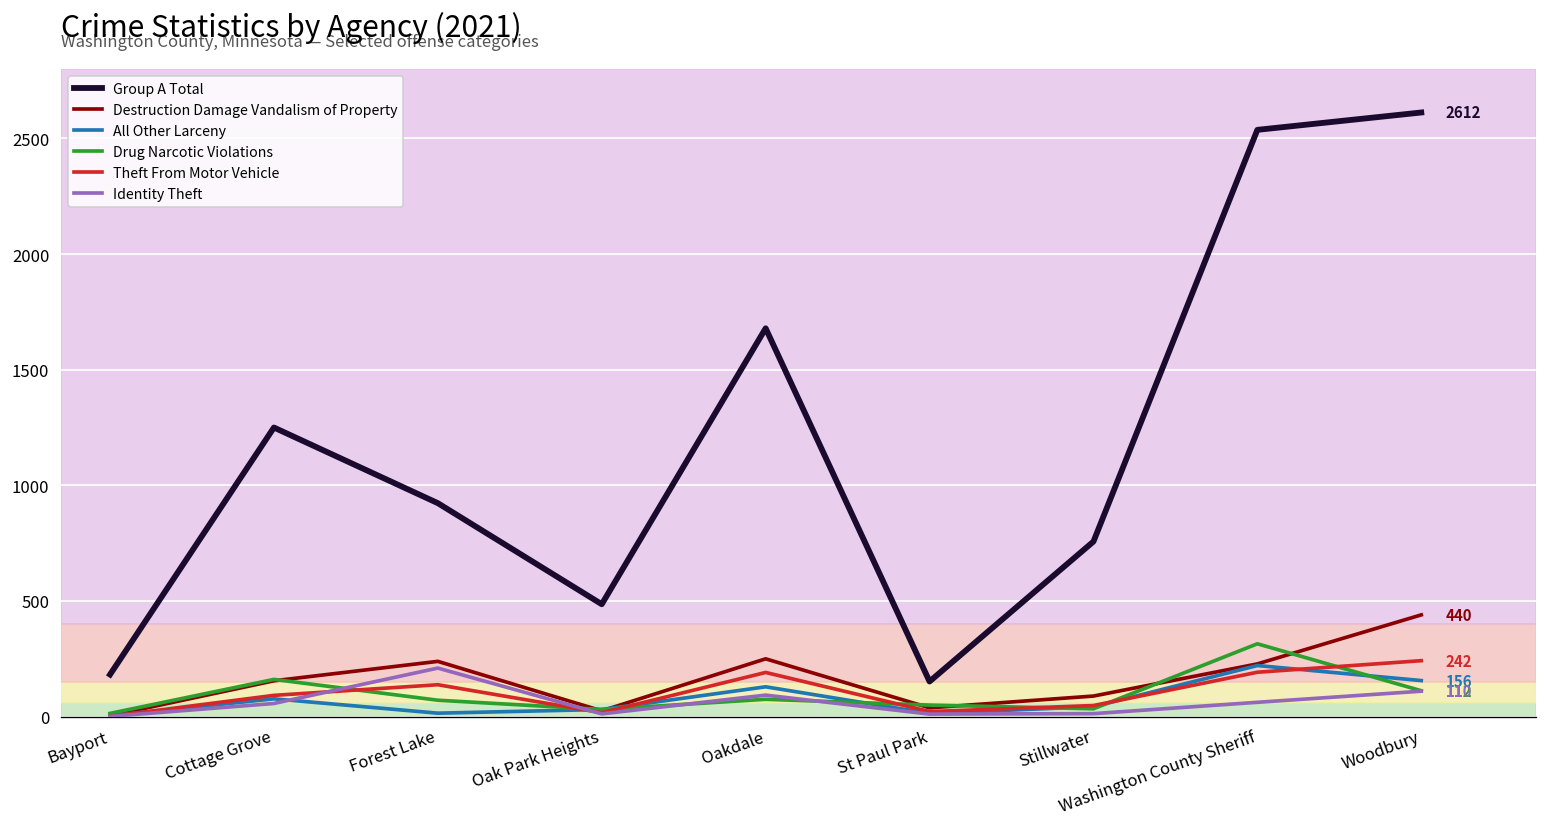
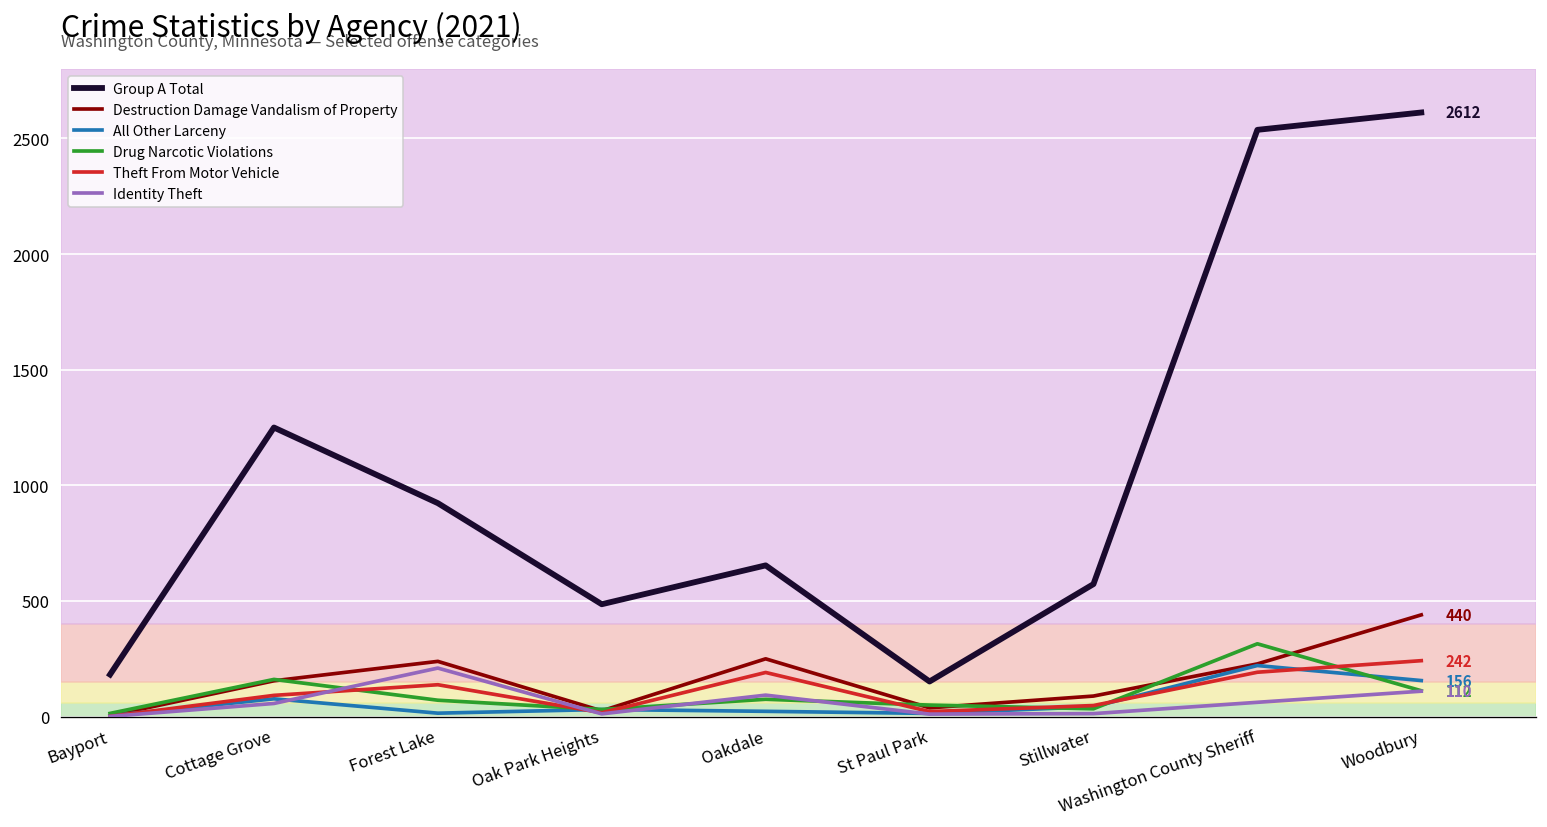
  {
    "Group A Total": {
      "Bayport": 180,
      "Cottage Grove": 1250,
      "Forest Lake": 920,
      "Oak Park Heights": 490,
-     "Oakdale": 1680,
+     "Oakdale": 650,
      "St Paul Park": 150,
-     "Stillwater": 760,
+     "Stillwater": 570,
      "Washington County Sheriff": 2540
    },
    "Destruction Damage Vandalism of Property": {
      "Woodbury": 440
    },
    "All Other Larceny": {
      "Cottage Grove": 80,
      "Forest Lake": 20,
-     "Oakdale": 130
+     "Oakdale": 20
    },
    "Drug Narcotic Violations": {
      "Forest Lake": 70,
      "Oakdale": 80,
      "Washington County Sheriff": 320
    },
    "Theft From Motor Vehicle": {
      "Woodbury": 242
    },
    "Identity Theft": {
      "Cottage Grove": 60,
      "Forest Lake": 210,
      "Oakdale": 90,
      "Stillwater": 10,
      "Washington County Sheriff": 60
    }
  }
